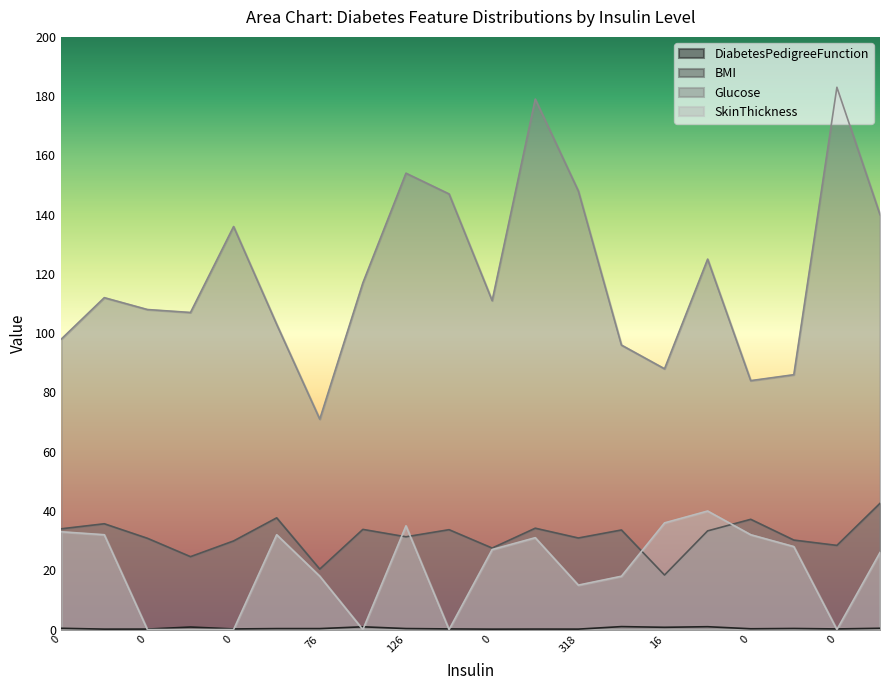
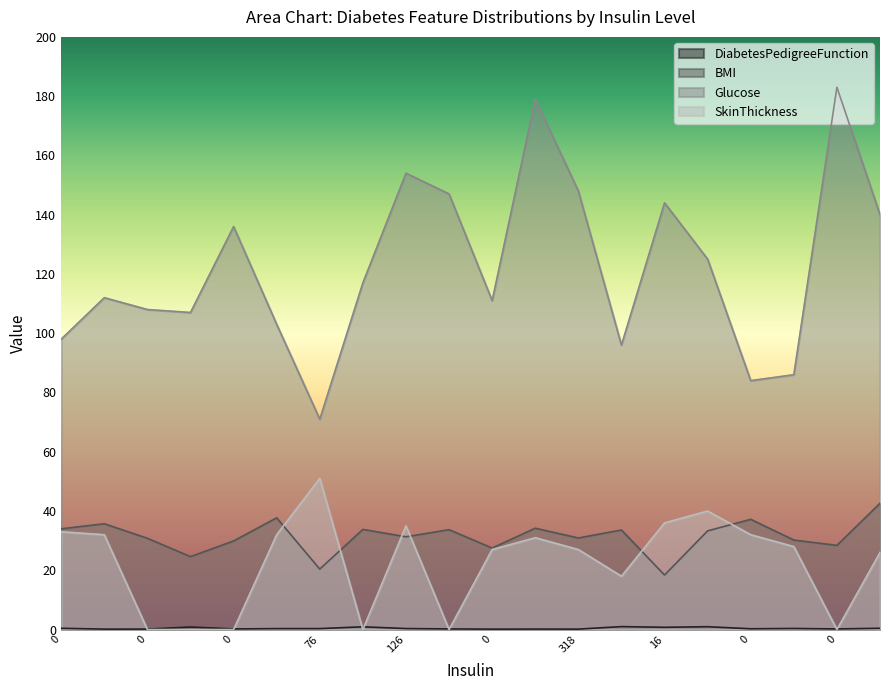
  {
    "DiabetesPedigreeFunction": {
      "76": 0,
      "126": 0,
      "318": 0,
      "16": 1
    },
    "BMI": {
      "76": 20,
      "126": 31,
      "318": 31,
      "16": 18
    },
    "Glucose": {
      "76": 71,
      "126": 154,
      "318": 148,
-     "16": 88
+     "16": 144
    },
    "SkinThickness": {
-     "76": 18,
+     "76": 51,
      "126": 35,
-     "318": 15,
+     "318": 27,
      "16": 36
    }
  }
